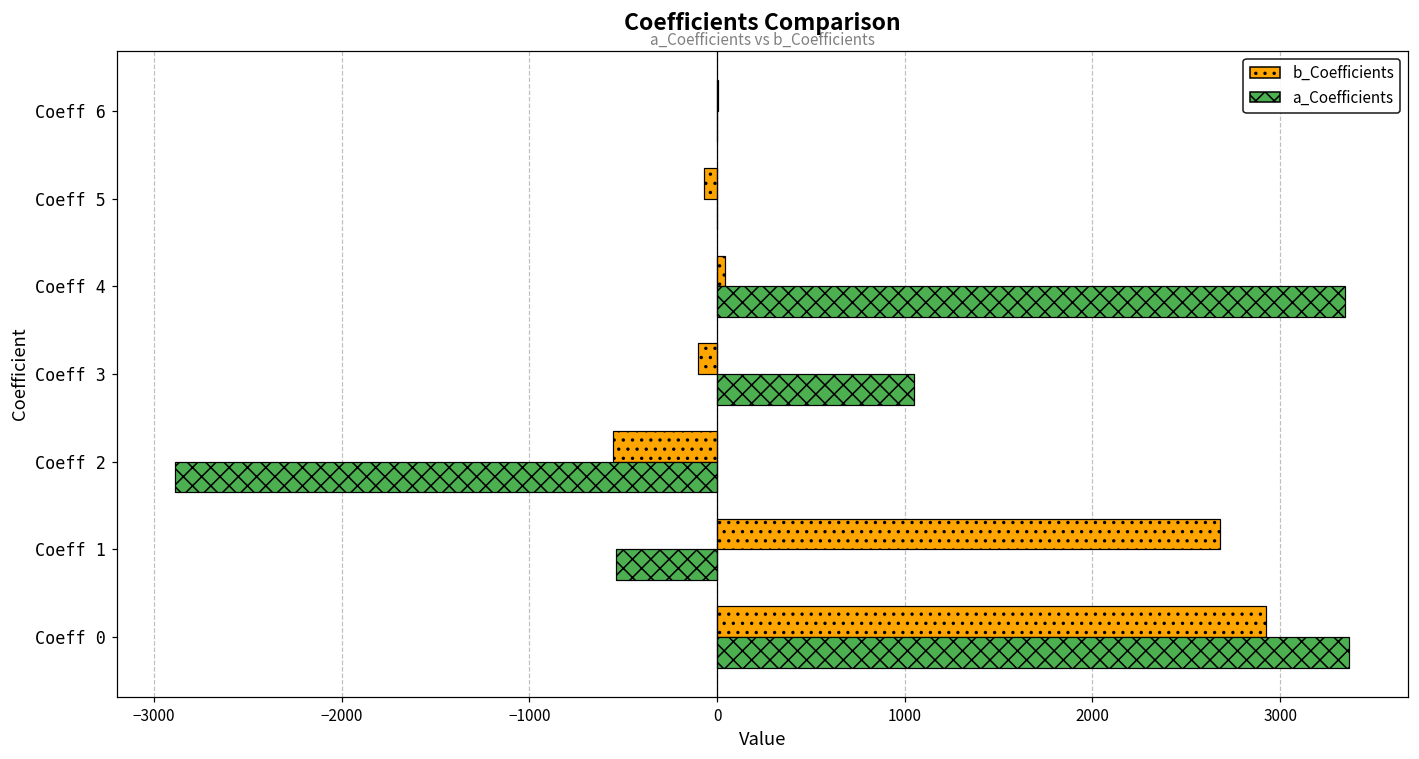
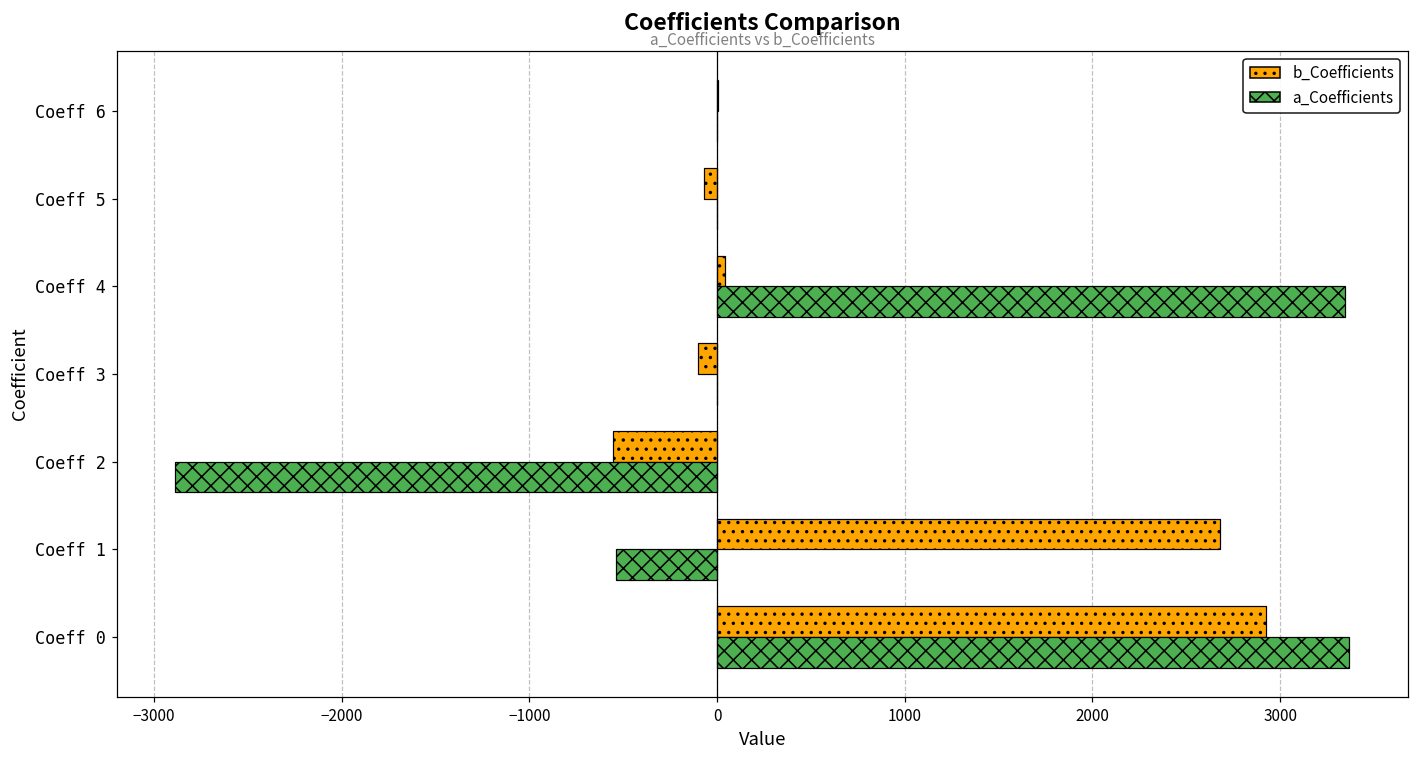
  {
    "b_Coefficients": {
      "Coeff 5": -70,
      "Coeff 4": 40,
      "Coeff 3": -100,
      "Coeff 2": -560,
      "Coeff 1": 2680,
      "Coeff 0": 2920
    },
    "a_Coefficients": {
      "Coeff 6": 0,
      "Coeff 4": 3350,
-     "Coeff 3": 1050,
+     "Coeff 3": 0,
      "Coeff 2": -2890,
      "Coeff 1": -540,
      "Coeff 0": 3370
    }
  }
